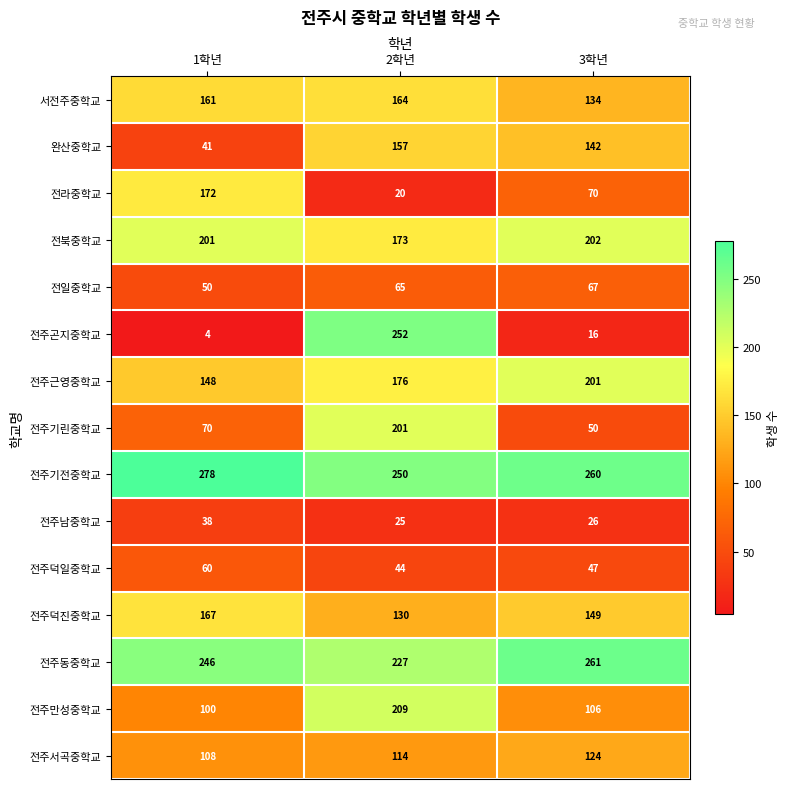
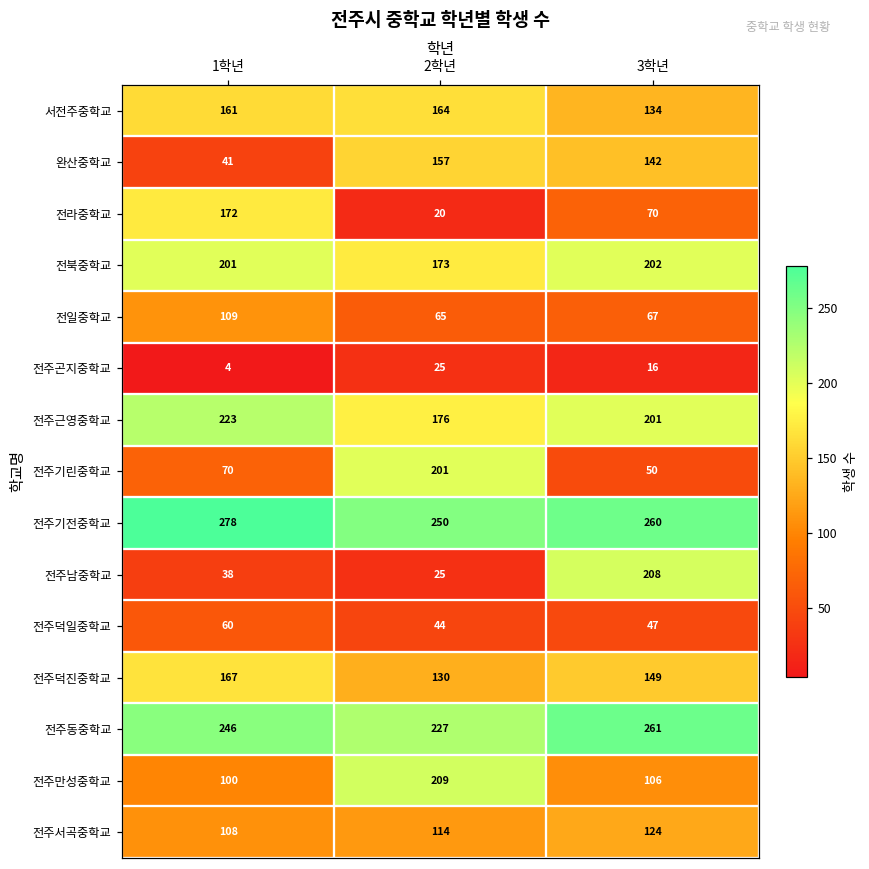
  {
    "서전주중학교": {
      "1학년": 161,
      "2학년": 164,
      "3학년": 134
    },
    "완산중학교": {
      "1학년": 41,
      "2학년": 157,
      "3학년": 142
    },
    "전라중학교": {
      "1학년": 172,
      "2학년": 20,
      "3학년": 70
    },
    "전북중학교": {
      "1학년": 201,
      "2학년": 173,
      "3학년": 202
    },
    "전일중학교": {
-     "1학년": 50,
+     "1학년": 109,
      "2학년": 65,
      "3학년": 67
    },
    "전주곤지중학교": {
      "1학년": 4,
-     "2학년": 252,
+     "2학년": 25,
      "3학년": 16
    },
    "전주근영중학교": {
-     "1학년": 148,
+     "1학년": 223,
      "2학년": 176,
      "3학년": 201
    },
    "전주기린중학교": {
      "1학년": 70,
      "2학년": 201,
      "3학년": 50
    },
    "전주기전중학교": {
      "1학년": 278,
      "2학년": 250,
      "3학년": 260
    },
    "전주남중학교": {
      "1학년": 38,
      "2학년": 25,
-     "3학년": 26
+     "3학년": 208
    },
    "전주덕일중학교": {
      "1학년": 60,
      "2학년": 44,
      "3학년": 47
    },
    "전주덕진중학교": {
      "1학년": 167,
      "2학년": 130,
      "3학년": 149
    },
    "전주동중학교": {
      "1학년": 246,
      "2학년": 227,
      "3학년": 261
    },
    "전주만성중학교": {
      "1학년": 100,
      "2학년": 209,
      "3학년": 106
    },
    "전주서곡중학교": {
      "1학년": 108,
      "2학년": 114,
      "3학년": 124
    }
  }
